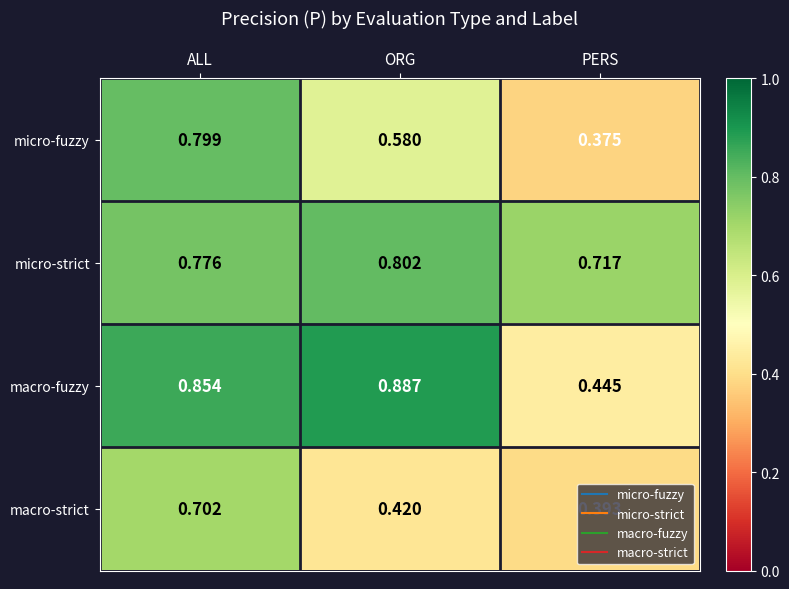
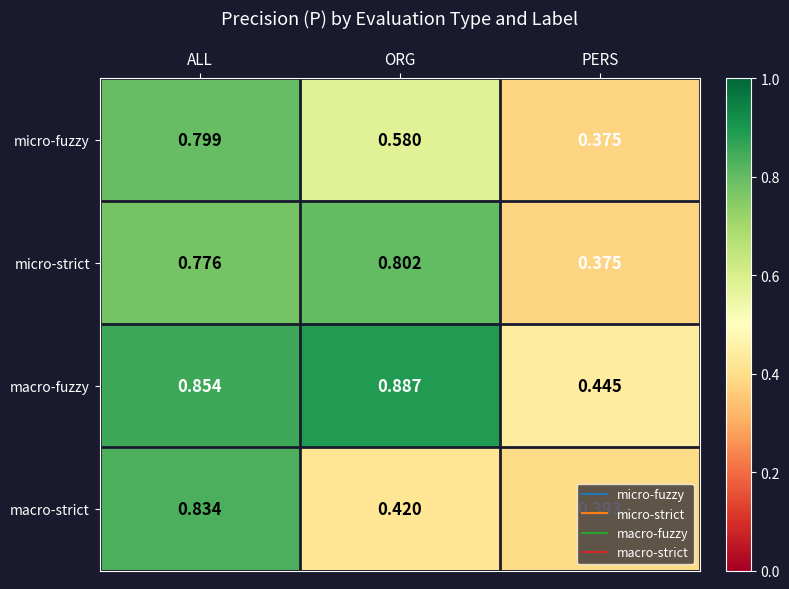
  {
    "micro-fuzzy": {
      "ALL": 0.799,
      "ORG": 0.580,
      "PERS": 0.375
    },
    "micro-strict": {
      "ALL": 0.776,
      "ORG": 0.802,
-     "PERS": 0.717
+     "PERS": 0.375
    },
    "macro-fuzzy": {
      "ALL": 0.854,
      "ORG": 0.887,
      "PERS": 0.445
    },
    "macro-strict": {
-     "ALL": 0.702,
+     "ALL": 0.834,
      "ORG": 0.420
    }
  }
